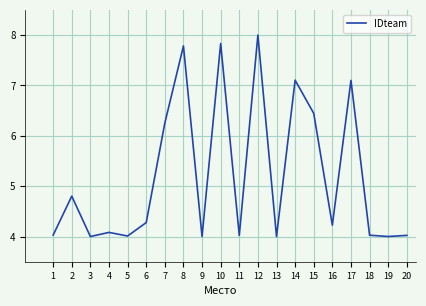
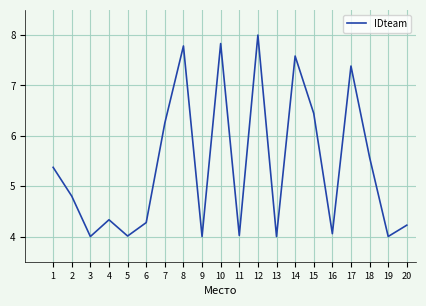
  {
-   "1": 4.0,
+   "1": 5.4,
    "2": 4.8,
    "3": 4.0,
-   "4": 4.1,
+   "4": 4.3,
    "5": 4.0,
    "6": 4.3,
    "7": 6.3,
    "8": 7.8,
    "9": 4.0,
    "10": 7.8,
    "11": 4.0,
    "12": 8.0,
    "13": 4.0,
-   "14": 7.1,
+   "14": 7.6,
    "15": 6.4,
-   "16": 4.2,
-   "17": 7.1,
-   "18": 4.0,
+   "16": 4.1,
+   "17": 7.4,
+   "18": 5.6,
    "19": 4.0,
-   "20": 4.0
+   "20": 4.2
  }
